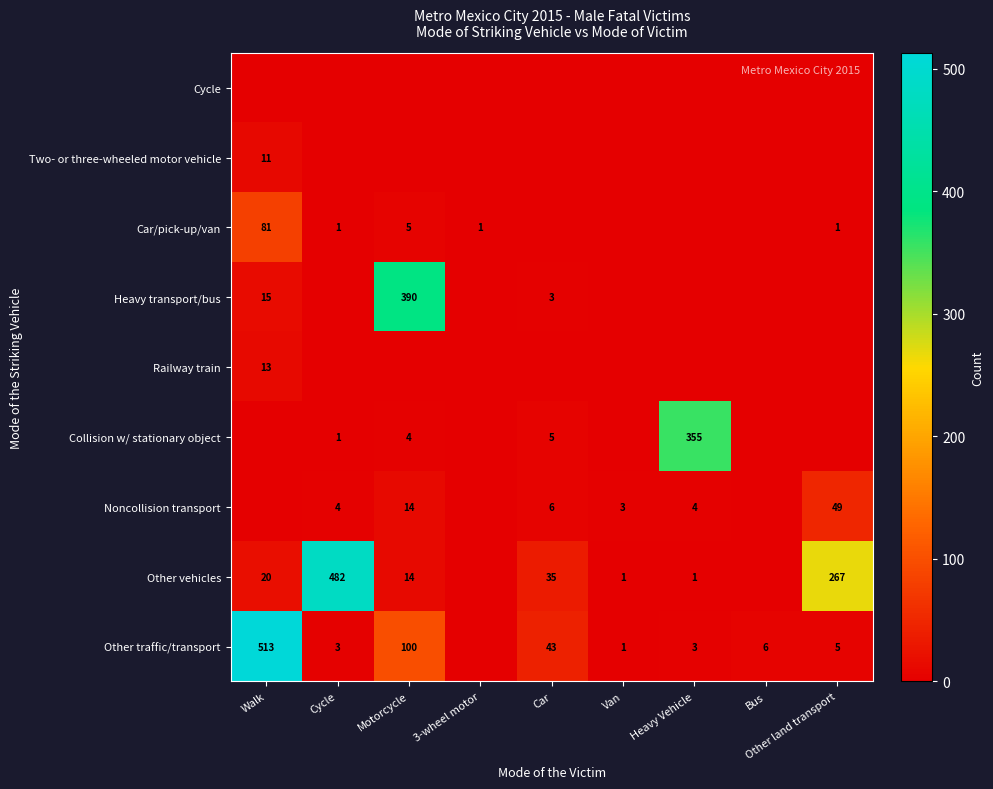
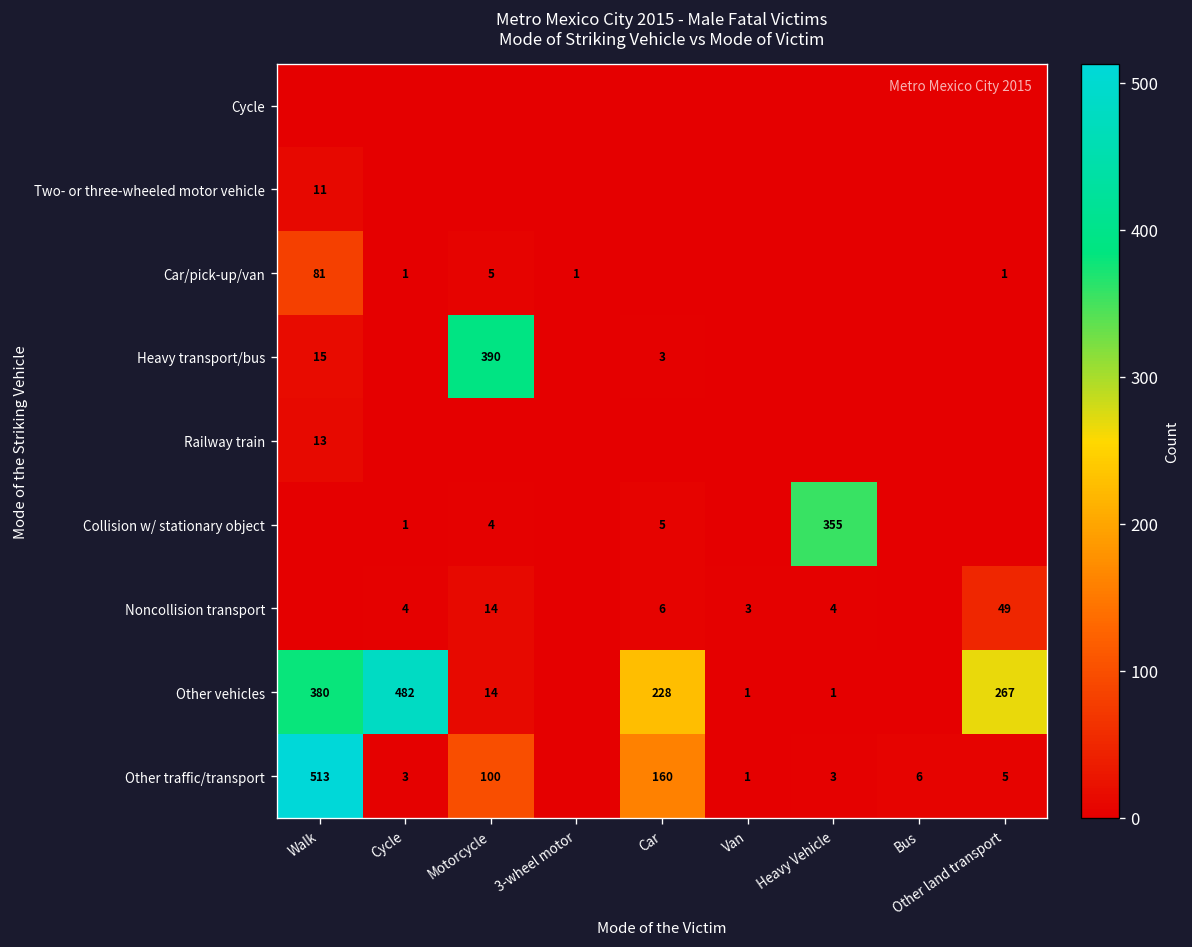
  {
    "Cycle": {
      "Bus": 2015
    },
    "Two- or three-wheeled motor vehicle": {
      "Walk": 11
    },
    "Car/pick-up/van": {
      "Walk": 81,
      "Cycle": 1,
      "Motorcycle": 5,
      "3-wheel motor": 1,
      "Other land transport": 1
    },
    "Heavy transport/bus": {
      "Walk": 15,
      "Motorcycle": 390,
      "Car": 3
    },
    "Railway train": {
      "Walk": 13
    },
    "Collision w/ stationary object": {
      "Cycle": 1,
      "Motorcycle": 4,
      "Car": 5,
      "Heavy Vehicle": 355
    },
    "Noncollision transport": {
      "Cycle": 4,
      "Motorcycle": 14,
      "Car": 6,
      "Van": 3,
      "Heavy Vehicle": 4,
      "Other land transport": 49
    },
    "Other vehicles": {
-     "Walk": 20,
+     "Walk": 380,
      "Cycle": 482,
      "Motorcycle": 14,
-     "Car": 35,
+     "Car": 228,
      "Van": 1,
      "Heavy Vehicle": 1,
      "Other land transport": 267
    },
    "Other traffic/transport": {
      "Walk": 513,
      "Cycle": 3,
      "Motorcycle": 100,
-     "Car": 43,
+     "Car": 160,
      "Van": 1,
      "Heavy Vehicle": 3,
      "Bus": 6,
      "Other land transport": 5
    }
  }
